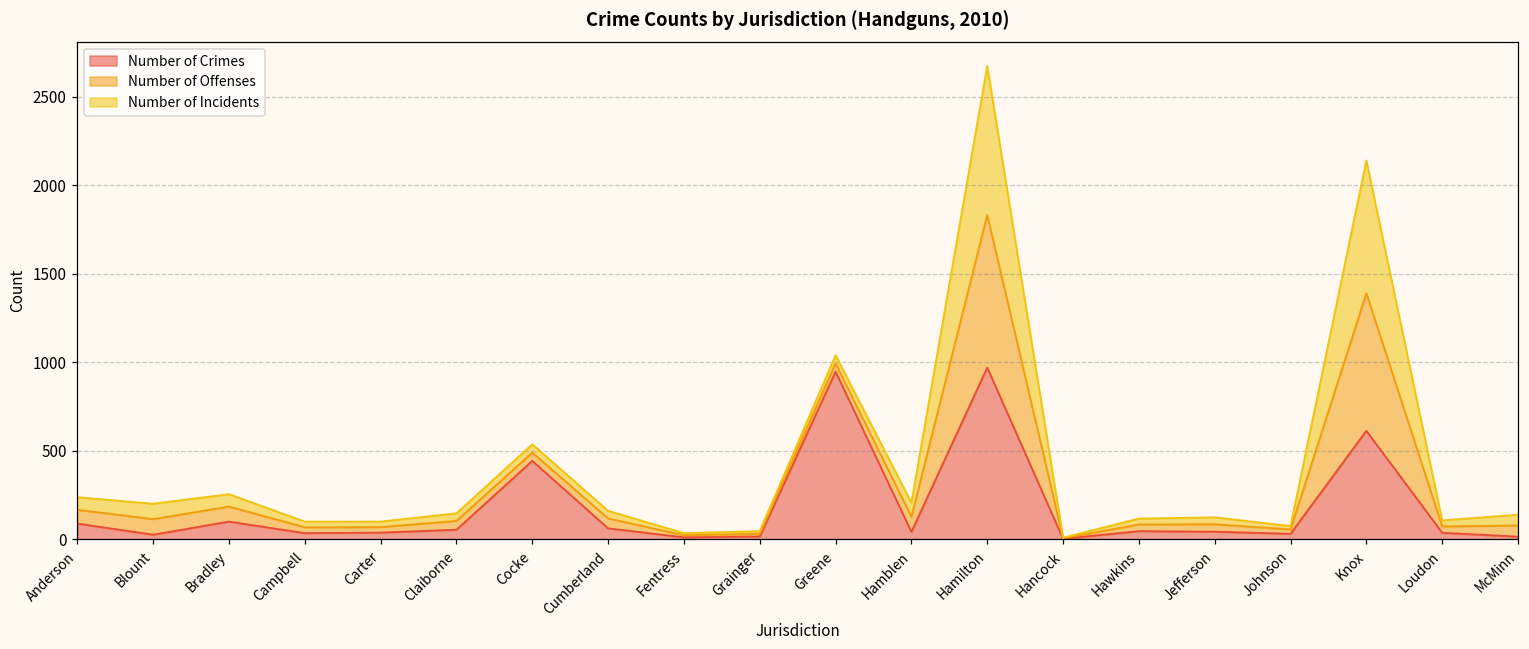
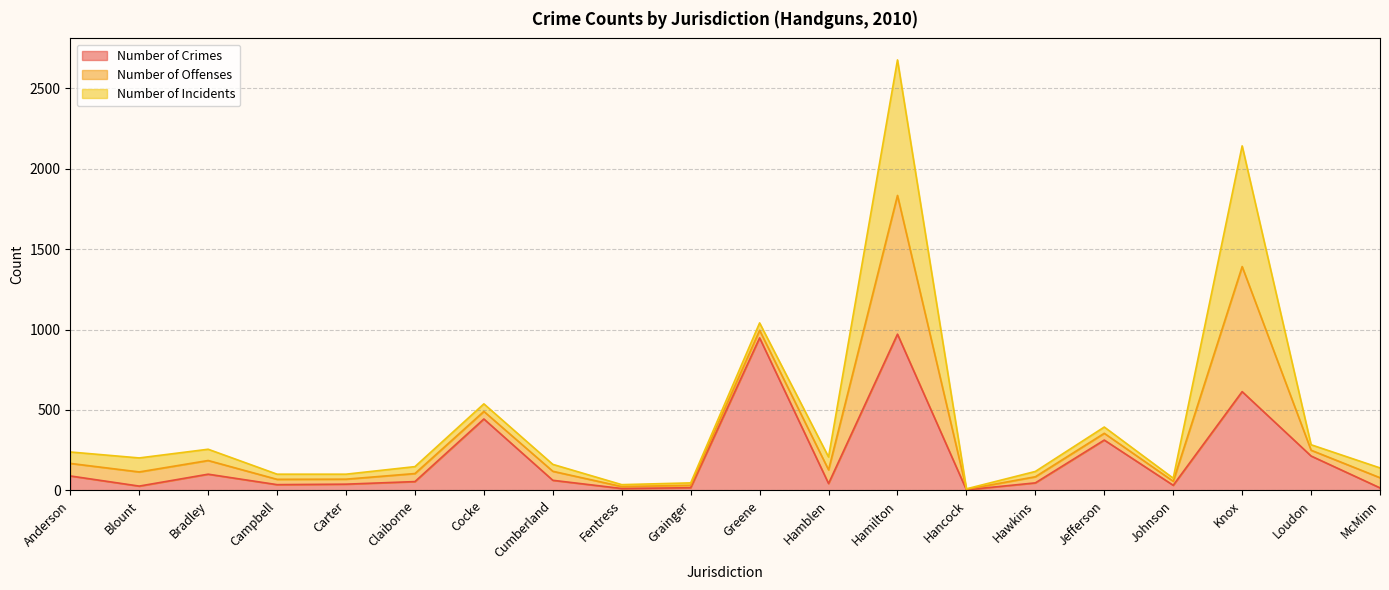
  {
    "Number of Crimes": {
      "Anderson": 90,
      "Blount": 30,
      "Bradley": 100,
      "Campbell": 40,
      "Carter": 40,
      "Claiborne": 60,
      "Cocke": 440,
      "Cumberland": 60,
      "Greene": 950,
      "Hamblen": 40,
      "Hamilton": 970,
      "Hawkins": 50,
-     "Jefferson": 40,
+     "Jefferson": 310,
      "Johnson": 30,
      "Knox": 610,
-     "Loudon": 40,
+     "Loudon": 210,
      "McMinn": 20
    }
  }
